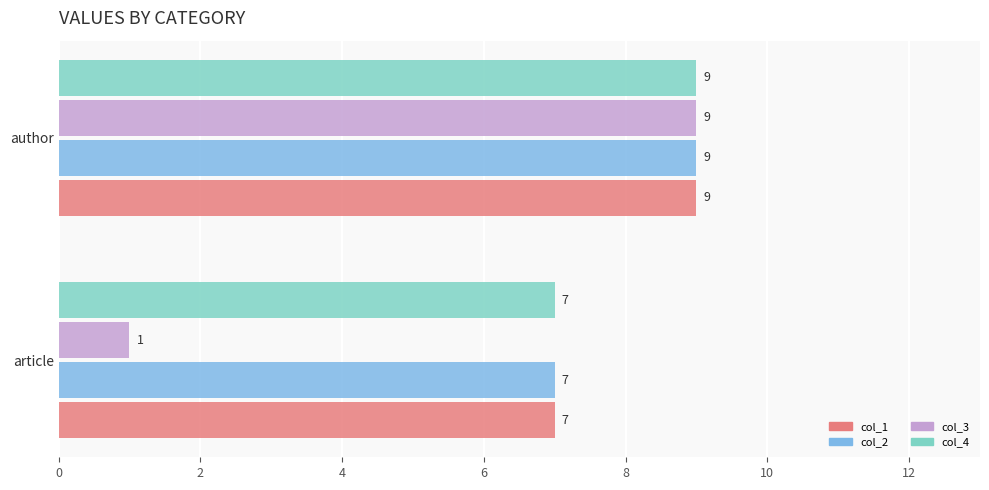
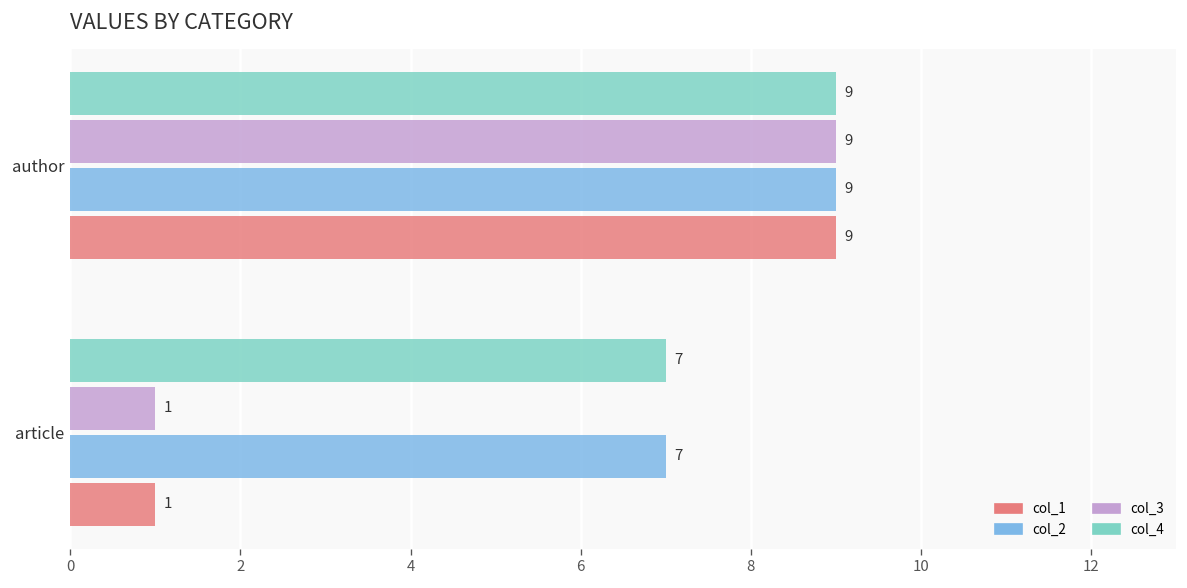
  {
    "col_1": {
      "author": 9,
-     "article": 7
+     "article": 1
    },
    "col_3": {
      "author": 9,
      "article": 1
    }
  }
